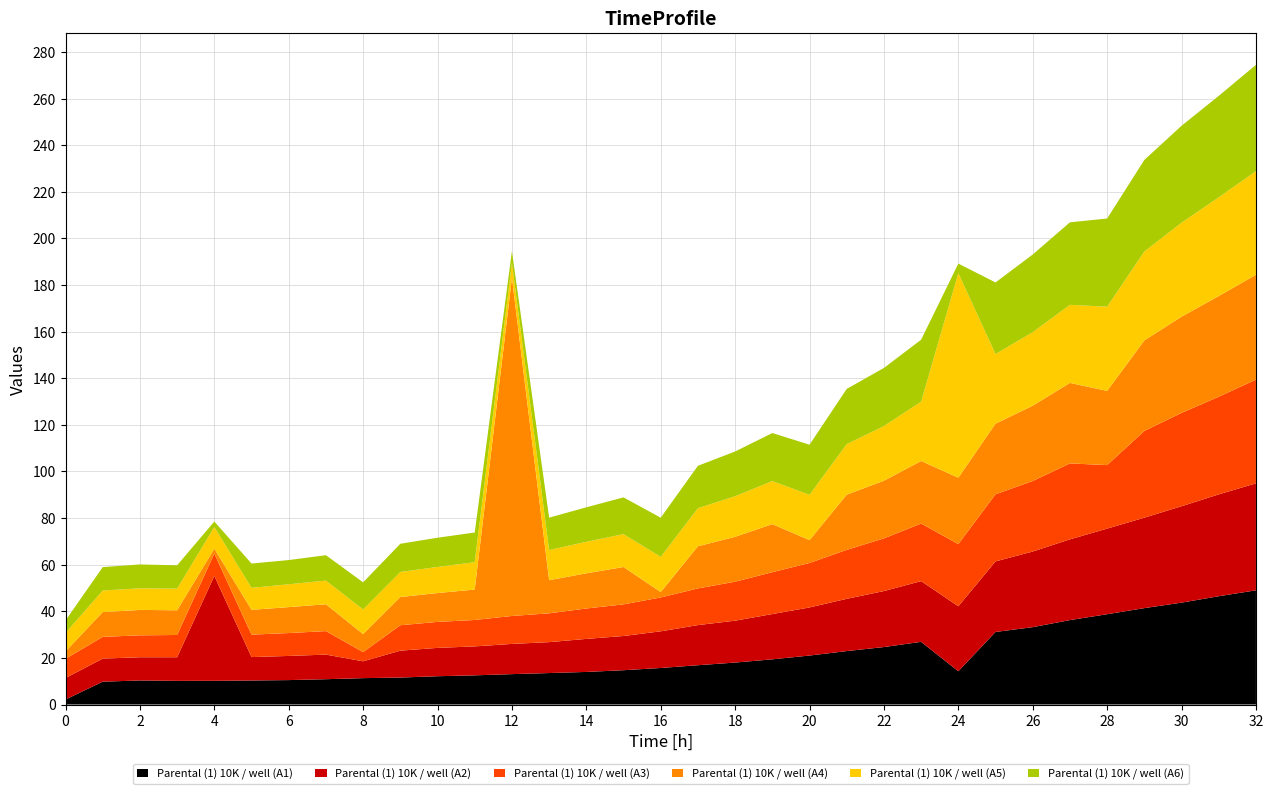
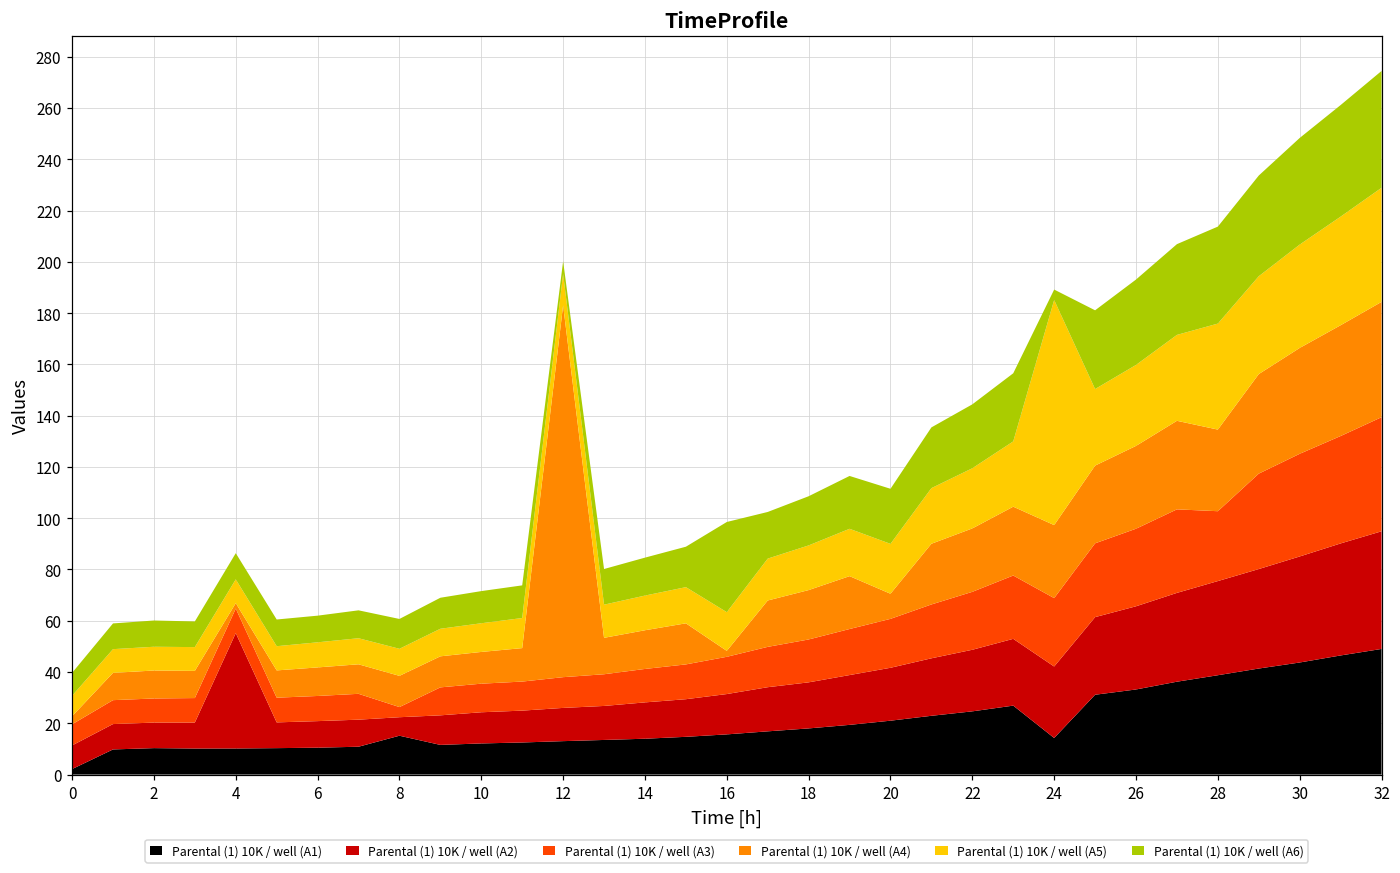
  {
    "Parental (1) 10K / well (A1)": {
-     "8": 11
+     "8": 15
    },
    "Parental (1) 10K / well (A4)": {
-     "8": 8
+     "8": 12
    },
    "Parental (1) 10K / well (A5)": {
-     "12": 7,
-     "28": 36
+     "12": 12,
+     "28": 41
    },
    "Parental (1) 10K / well (A6)": {
-     "0": 5,
-     "4": 2,
+     "0": 9,
+     "4": 10,
      "8": 12,
      "12": 5,
-     "16": 17,
+     "16": 35,
      "20": 21,
      "24": 4,
      "28": 38,
      "32": 46
    }
  }
